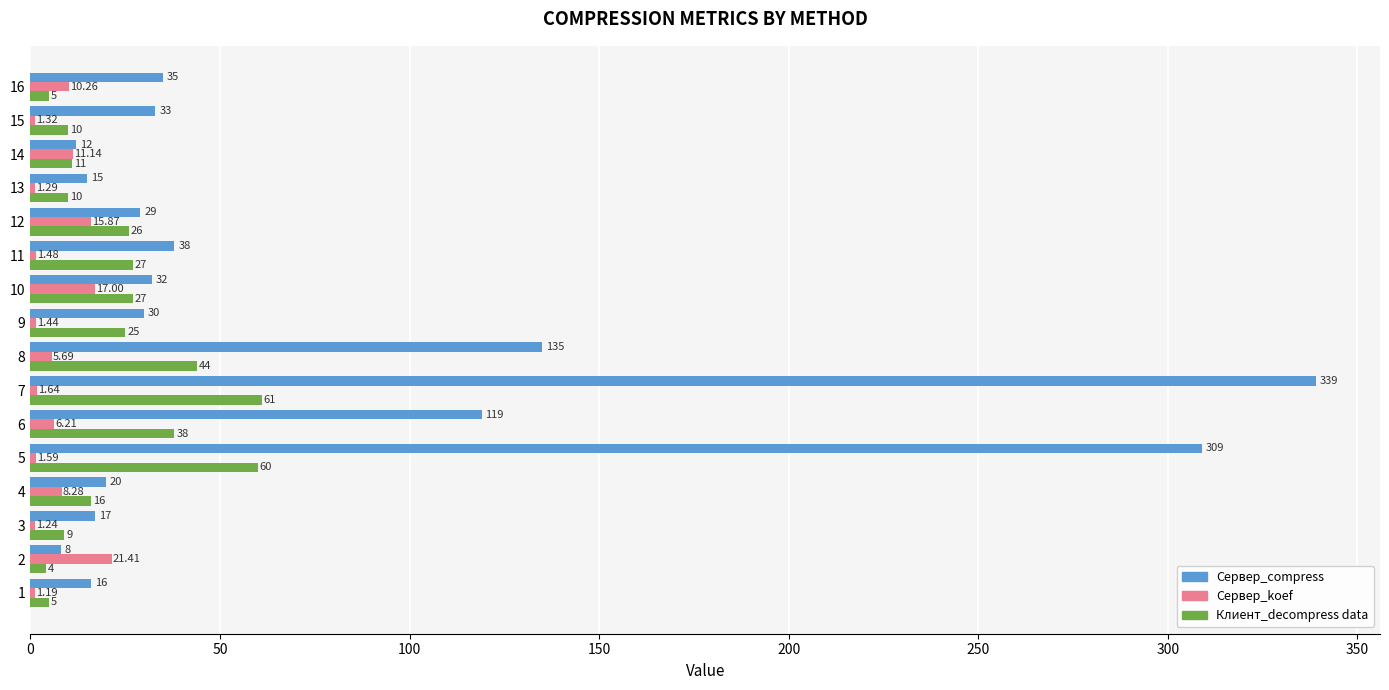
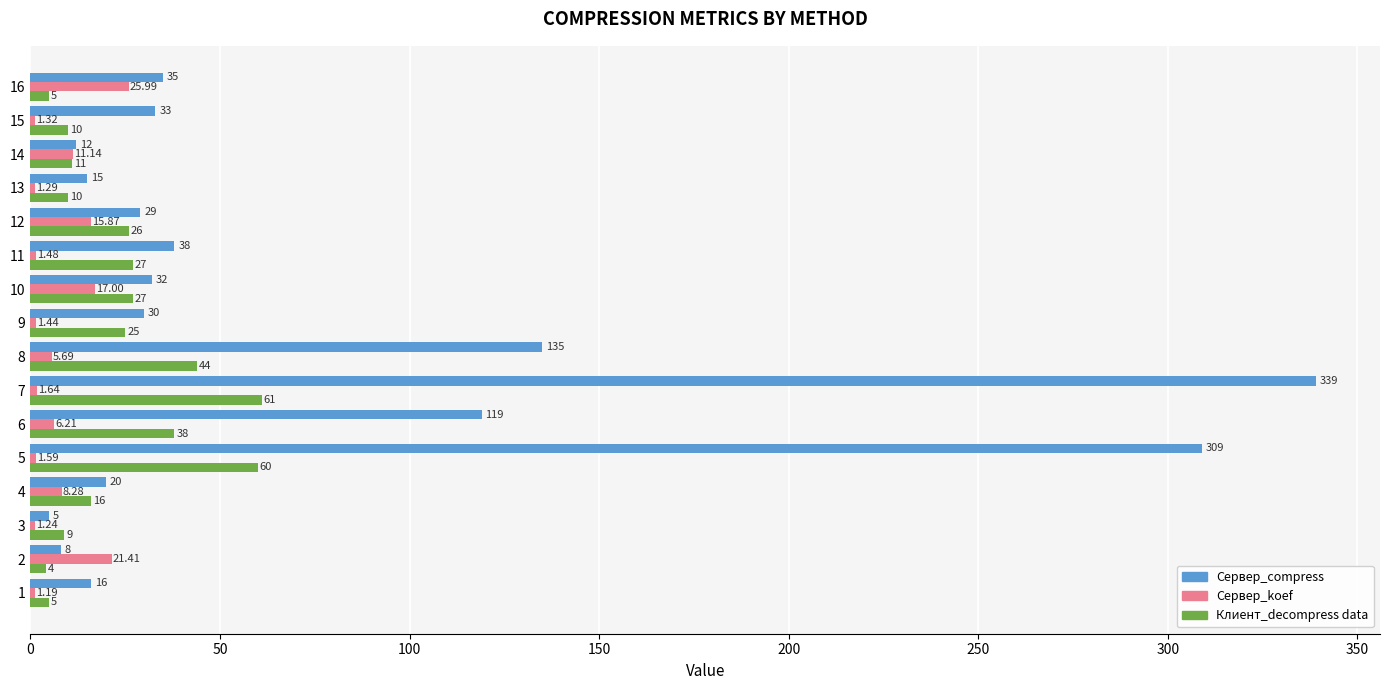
  {
    "Сервер_compress": {
      "16": 35,
      "15": 33,
      "14": 12,
      "13": 15,
      "12": 29,
      "11": 38,
      "10": 32,
      "9": 30,
      "8": 135,
      "7": 339,
      "6": 119,
      "5": 309,
      "4": 20,
-     "3": 17,
+     "3": 5,
      "2": 8,
      "1": 16
    },
    "Сервер_koef": {
-     "16": 10.26,
+     "16": 25.99,
      "15": 1.32,
      "14": 11.14,
      "13": 1.29,
      "12": 15.87,
      "11": 1.48,
      "10": 17.00,
      "9": 1.44,
      "8": 5.69,
      "7": 1.64,
      "6": 6.21,
      "5": 1.59,
      "4": 8.28,
      "3": 1.24,
      "2": 21.41,
      "1": 1.19
    },
    "Клиент_decompress data": {
      "16": 5,
      "15": 10,
      "14": 11,
      "13": 10,
      "12": 26,
      "11": 27,
      "10": 27,
      "9": 25,
      "8": 44,
      "7": 61,
      "6": 38,
      "5": 60,
      "4": 16,
      "3": 9,
      "2": 4,
      "1": 5
    }
  }
